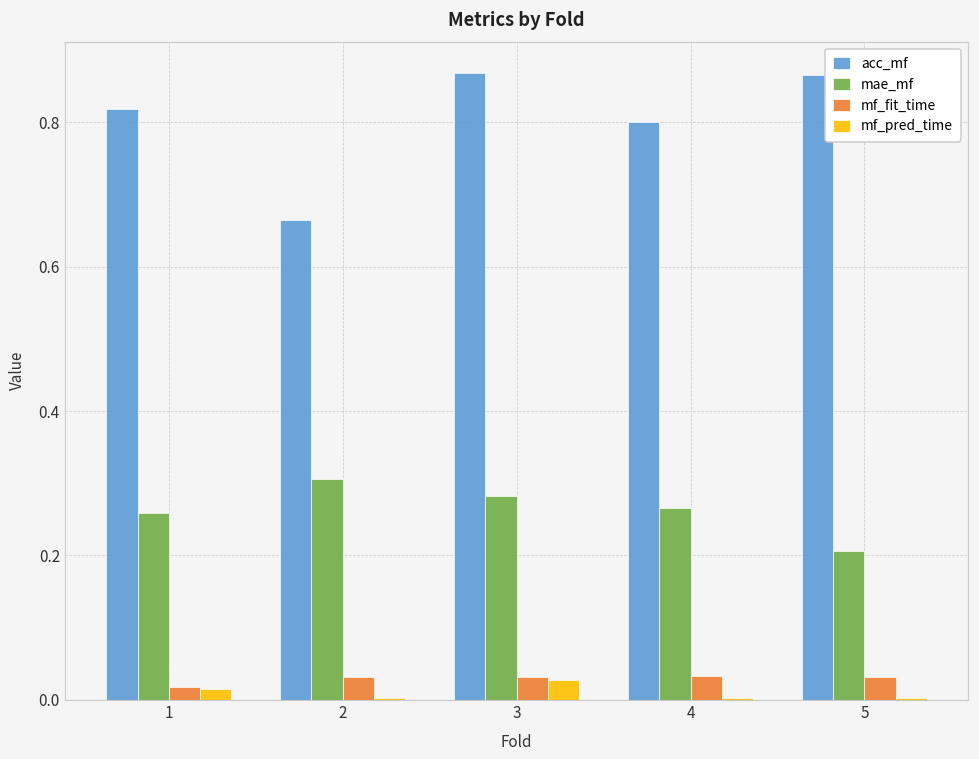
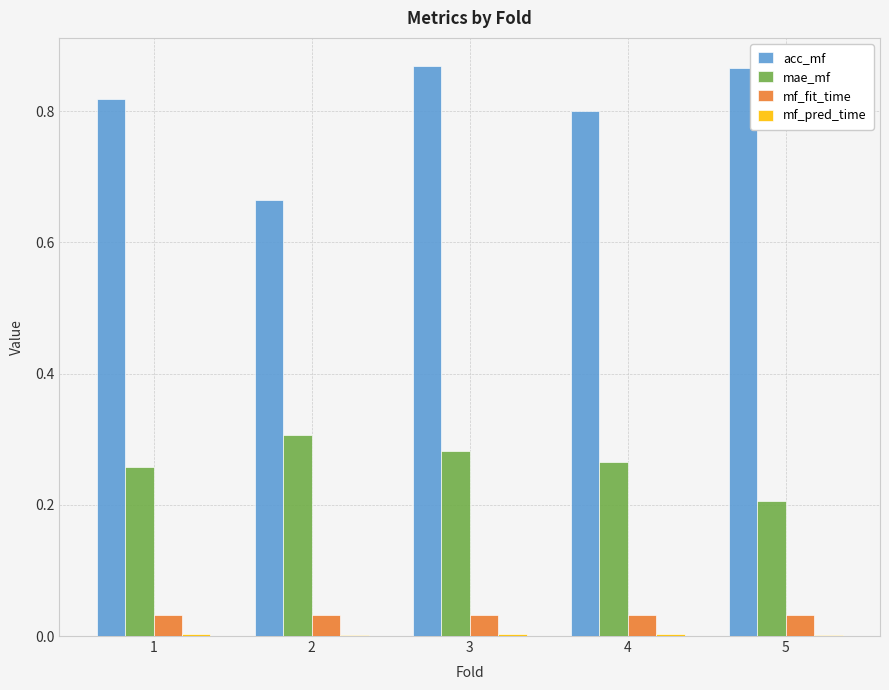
  {
    "acc_mf": {
      "1": 0.82,
      "2": 0.67,
      "3": 0.87,
      "4": 0.80,
      "5": 0.87
    },
    "mae_mf": {
      "1": 0.26,
      "2": 0.31,
      "3": 0.28,
      "4": 0.27,
      "5": 0.21
    },
    "mf_fit_time": {
-     "1": 0.02,
+     "1": 0.03,
      "2": 0.03,
      "3": 0.03,
      "4": 0.03,
      "5": 0.03
    },
    "mf_pred_time": {
-     "1": 0.02,
-     "3": 0.03
+     "1": 0.00,
+     "3": 0.00
    }
  }
